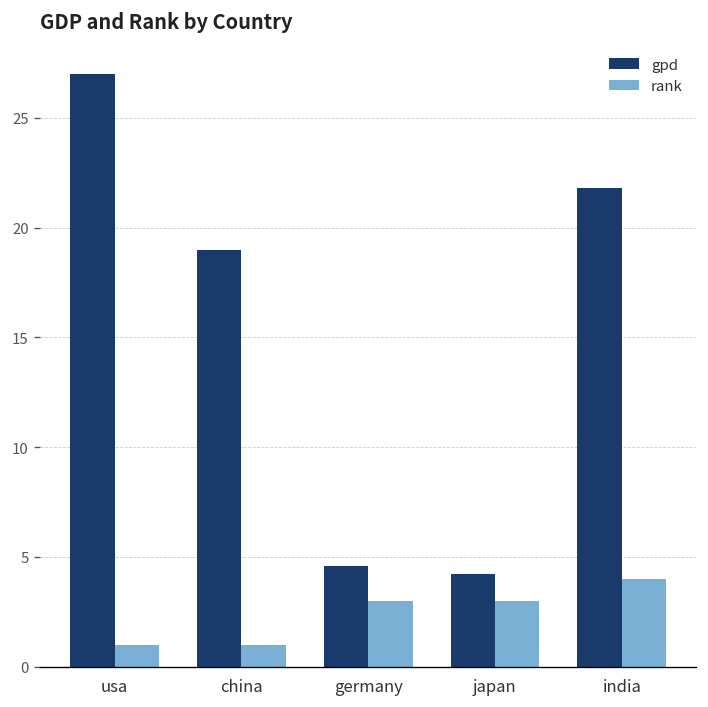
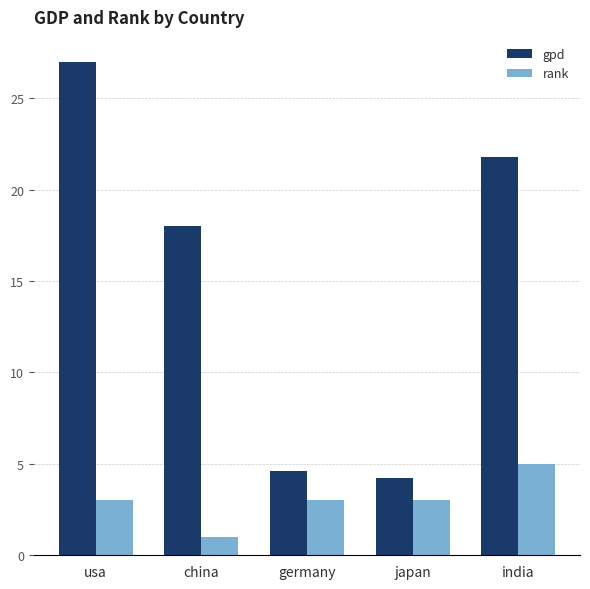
  {
    "gpd": {
      "usa": 27,
-     "china": 19,
+     "china": 18,
      "germany": 4.6,
      "japan": 4.2,
      "india": 21.8
    },
    "rank": {
-     "usa": 1,
+     "usa": 3,
      "china": 1,
      "germany": 3,
      "japan": 3,
-     "india": 4
+     "india": 5
    }
  }
